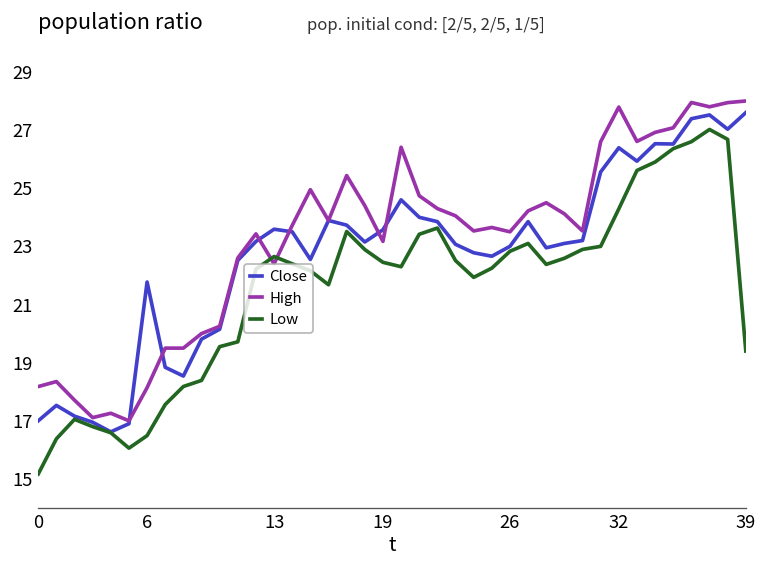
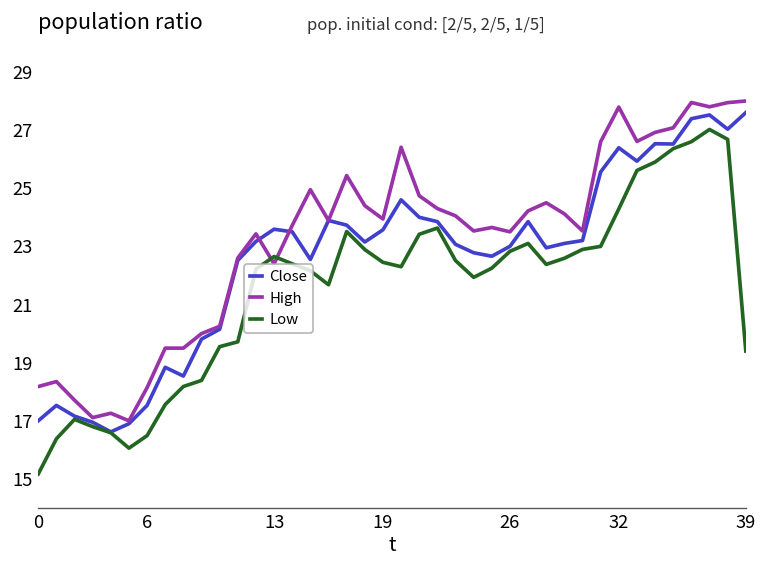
  {
    "Close": {
      "0": 17.0,
-     "6": 21.8,
+     "6": 17.5,
      "13": 23.6,
      "19": 23.6,
      "26": 23.0,
      "32": 26.4,
      "39": 27.6
    },
    "High": {
      "0": 18.2,
      "6": 18.1,
-     "19": 23.2,
+     "19": 23.9,
      "26": 23.5,
      "32": 27.8,
      "39": 28.0
    },
    "Low": {
      "0": 15.2,
      "6": 16.5,
      "13": 22.7,
      "19": 22.5,
      "26": 22.8,
      "32": 24.3,
      "39": 19.4
    }
  }
